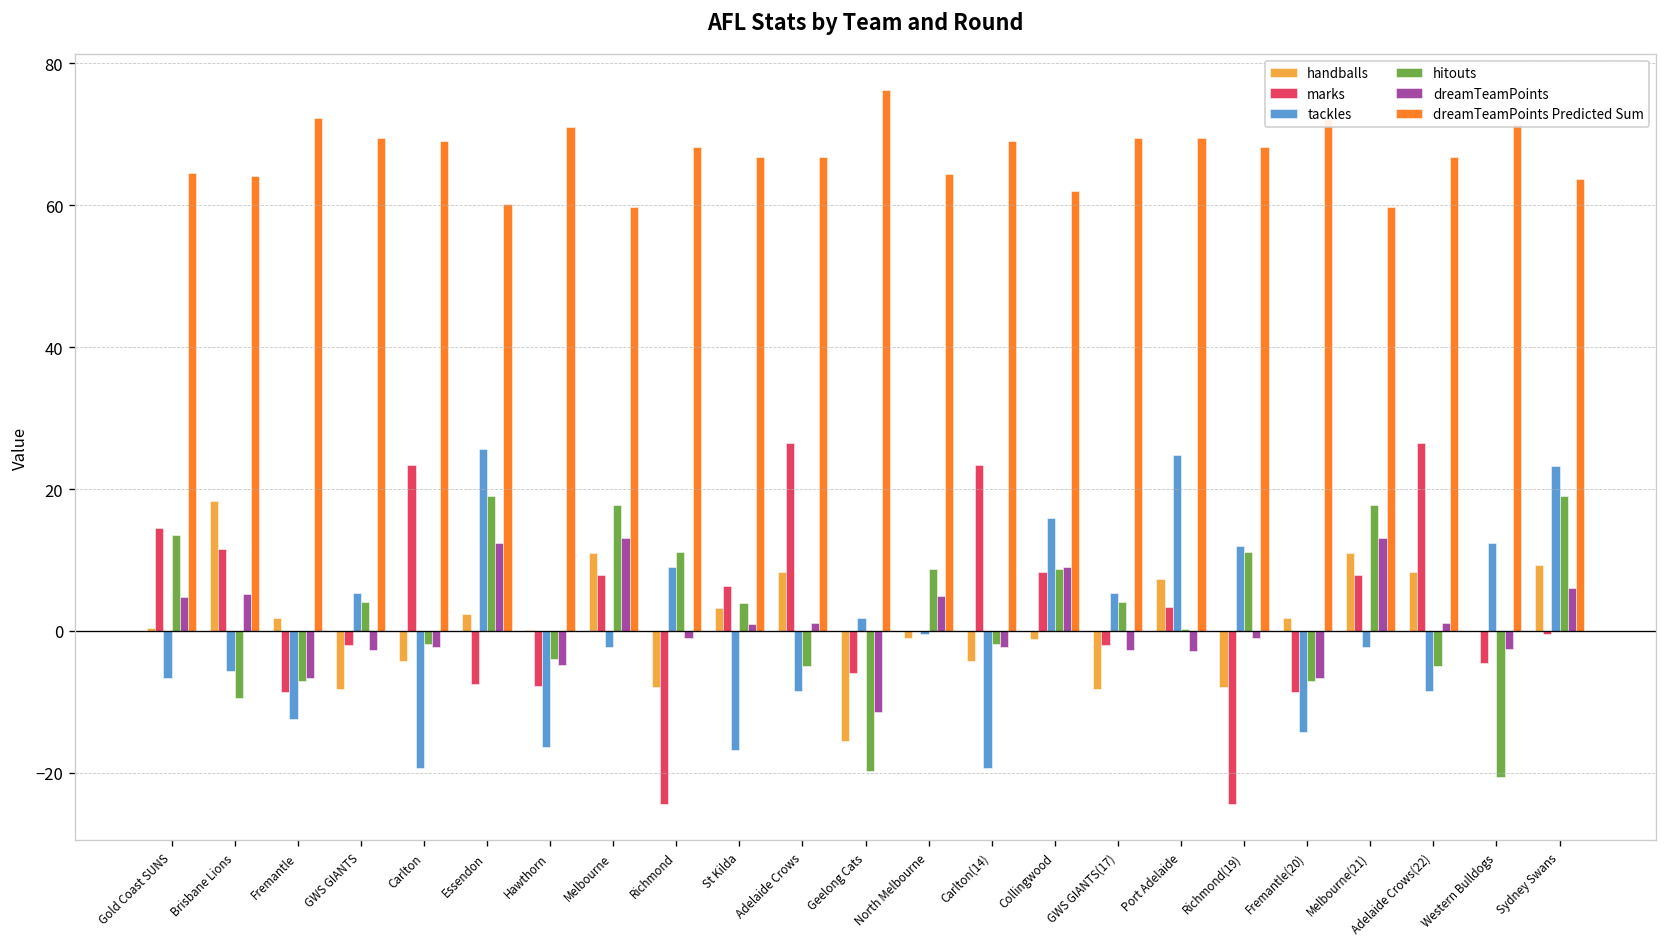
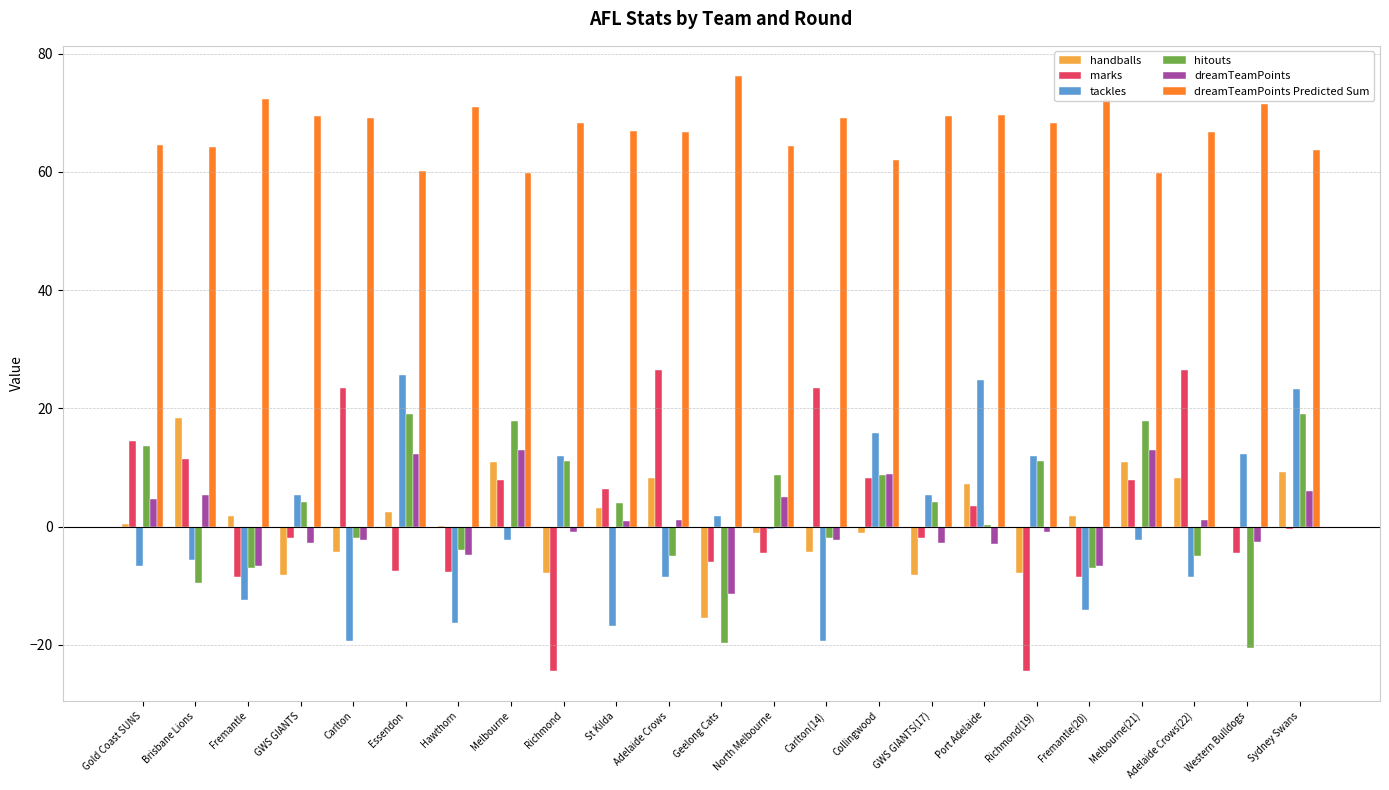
  {
    "marks": {
      "Gold Coast SUNS": 14,
      "Brisbane Lions": 11,
      "Fremantle": -9,
      "GWS GIANTS": -2,
      "Carlton": 23,
      "Essendon": -7,
      "Hawthorn": -8,
      "Melbourne": 8,
      "Richmond": -24,
      "St Kilda": 6,
      "Adelaide Crows": 27,
      "Geelong Cats": -6,
-     "North Melbourne": 0,
+     "North Melbourne": -4,
      "Carlton(14)": 23,
      "Collingwood": 8,
      "GWS GIANTS(17)": -2,
      "Port Adelaide": 3,
      "Richmond(19)": -24,
      "Fremantle(20)": -9,
      "Melbourne(21)": 8,
      "Adelaide Crows(22)": 27,
      "Western Bulldogs": -4
    },
    "tackles": {
      "Gold Coast SUNS": -7,
      "Brisbane Lions": -6,
      "Fremantle": -12,
      "GWS GIANTS": 5,
      "Carlton": -19,
      "Essendon": 26,
      "Hawthorn": -16,
      "Melbourne": -2,
-     "Richmond": 9,
+     "Richmond": 12,
      "St Kilda": -17,
      "Adelaide Crows": -9,
      "Geelong Cats": 2,
      "Carlton(14)": -19,
      "Collingwood": 16,
      "GWS GIANTS(17)": 5,
      "Port Adelaide": 25,
      "Richmond(19)": 12,
      "Fremantle(20)": -14,
      "Melbourne(21)": -2,
      "Adelaide Crows(22)": -9,
      "Western Bulldogs": 12,
      "Sydney Swans": 23
    },
    "hitouts": {
      "Gold Coast SUNS": 14,
      "Brisbane Lions": -9,
      "Fremantle": -7,
      "GWS GIANTS": 4,
      "Carlton": -2,
      "Essendon": 19,
      "Hawthorn": -4,
      "Melbourne": 18,
      "Richmond": 11,
      "St Kilda": 4,
      "Adelaide Crows": -5,
      "Geelong Cats": -20,
      "North Melbourne": 9,
      "Carlton(14)": -2,
      "Collingwood": 9,
      "GWS GIANTS(17)": 4,
      "Richmond(19)": 11,
      "Fremantle(20)": -7,
      "Melbourne(21)": 18,
      "Adelaide Crows(22)": -5,
      "Western Bulldogs": -21,
      "Sydney Swans": 19
    },
    "dreamTeamPoints": {
      "Gold Coast SUNS": 5,
      "Brisbane Lions": 5,
      "Fremantle": -7,
      "GWS GIANTS": -3,
      "Carlton": -2,
      "Essendon": 12,
      "Hawthorn": -5,
      "Melbourne": 13,
      "Richmond": -1,
      "St Kilda": 1,
      "Adelaide Crows": 1,
      "Geelong Cats": -11,
      "North Melbourne": 5,
      "Carlton(14)": -2,
      "Collingwood": 9,
      "GWS GIANTS(17)": -3,
      "Port Adelaide": -3,
      "Richmond(19)": -1,
      "Fremantle(20)": -7,
      "Melbourne(21)": 13,
      "Adelaide Crows(22)": 1,
      "Western Bulldogs": -3,
      "Sydney Swans": 6
    }
  }
